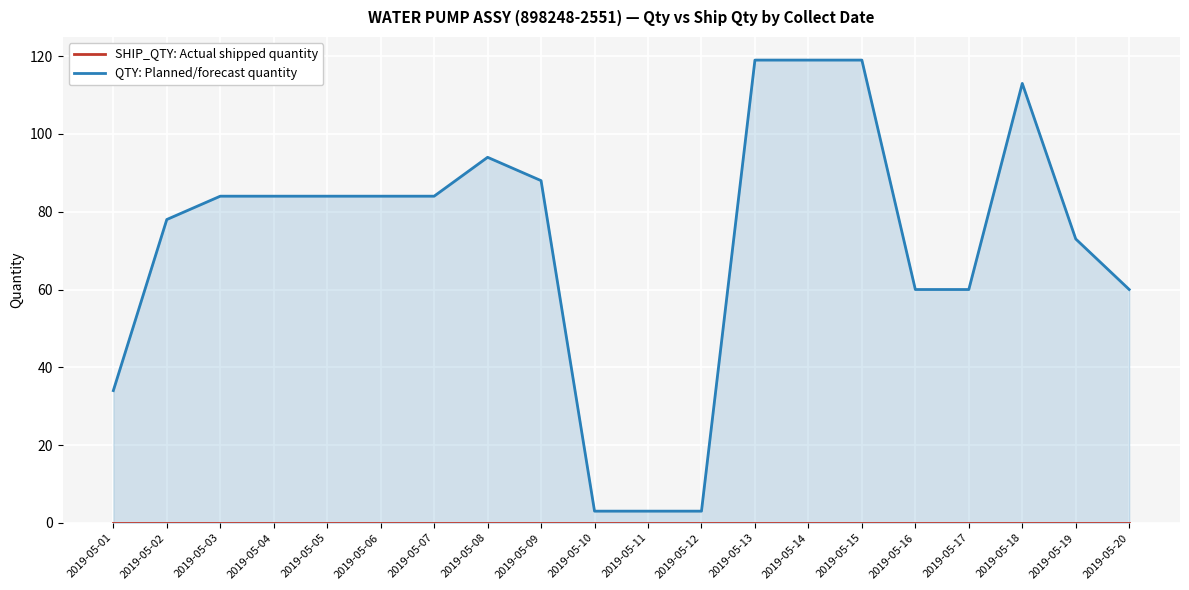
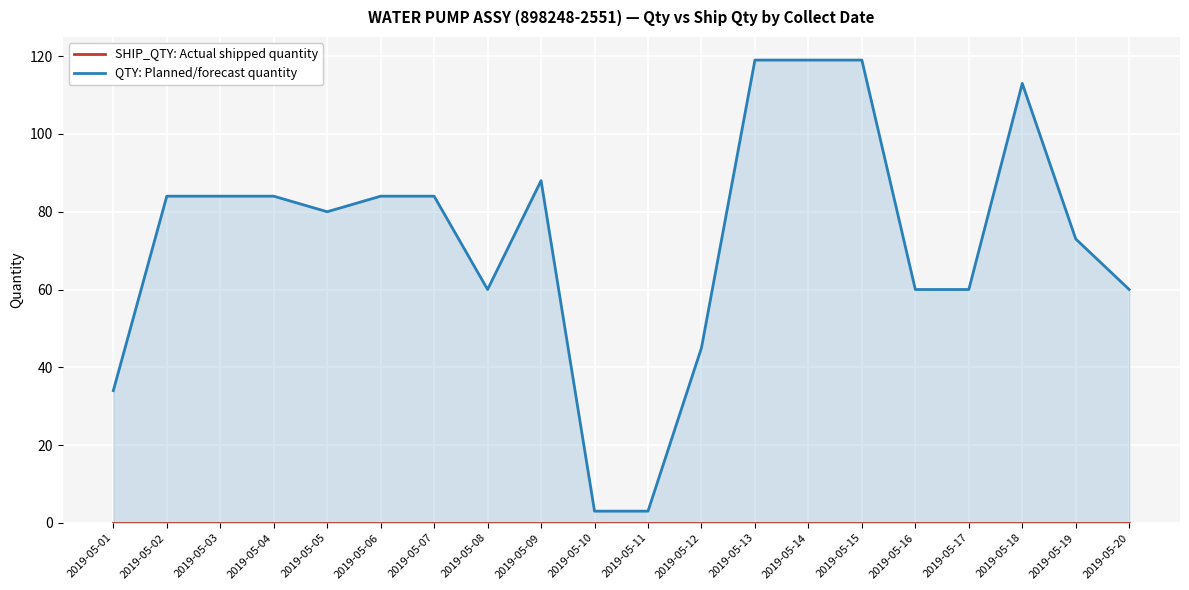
  {
    "SHIP_QTY: Actual shipped quantity": {
      "2019-05-01": 0,
      "2019-05-02": 0,
      "2019-05-03": 0,
      "2019-05-04": 0,
      "2019-05-05": 0,
      "2019-05-06": 0,
      "2019-05-07": 0,
      "2019-05-08": 0,
      "2019-05-09": 0,
      "2019-05-10": 0,
      "2019-05-11": 0,
      "2019-05-12": 0,
      "2019-05-13": 0,
      "2019-05-14": 0,
      "2019-05-15": 0,
      "2019-05-16": 0,
      "2019-05-17": 0,
      "2019-05-18": 0,
      "2019-05-19": 0,
      "2019-05-20": 0
    },
    "QTY: Planned/forecast quantity": {
      "2019-05-01": 34,
-     "2019-05-02": 78,
+     "2019-05-02": 84,
      "2019-05-03": 84,
      "2019-05-04": 84,
-     "2019-05-05": 84,
+     "2019-05-05": 80,
      "2019-05-06": 84,
      "2019-05-07": 84,
-     "2019-05-08": 94,
+     "2019-05-08": 60,
      "2019-05-09": 88,
      "2019-05-10": 3,
      "2019-05-11": 3,
-     "2019-05-12": 3,
+     "2019-05-12": 45,
      "2019-05-13": 119,
      "2019-05-14": 119,
      "2019-05-15": 119,
      "2019-05-16": 60,
      "2019-05-17": 60,
      "2019-05-18": 113,
      "2019-05-19": 73,
      "2019-05-20": 60
    }
  }
